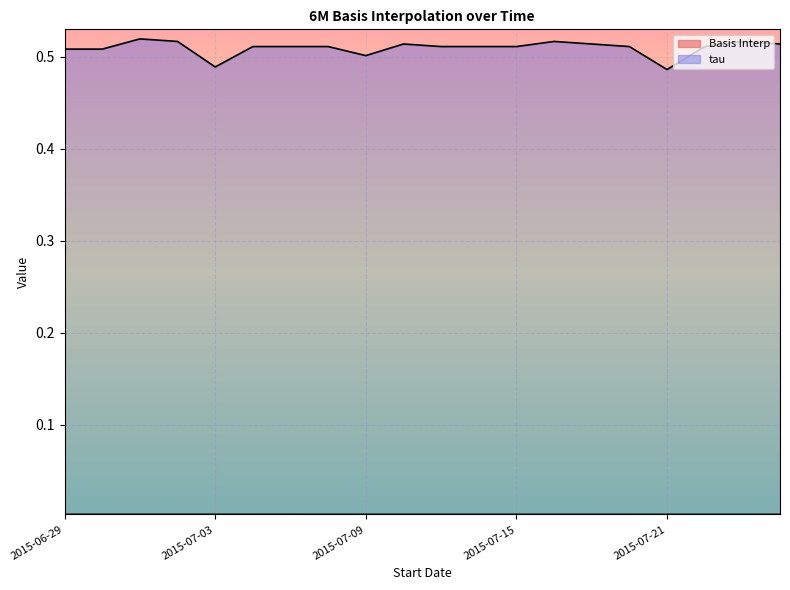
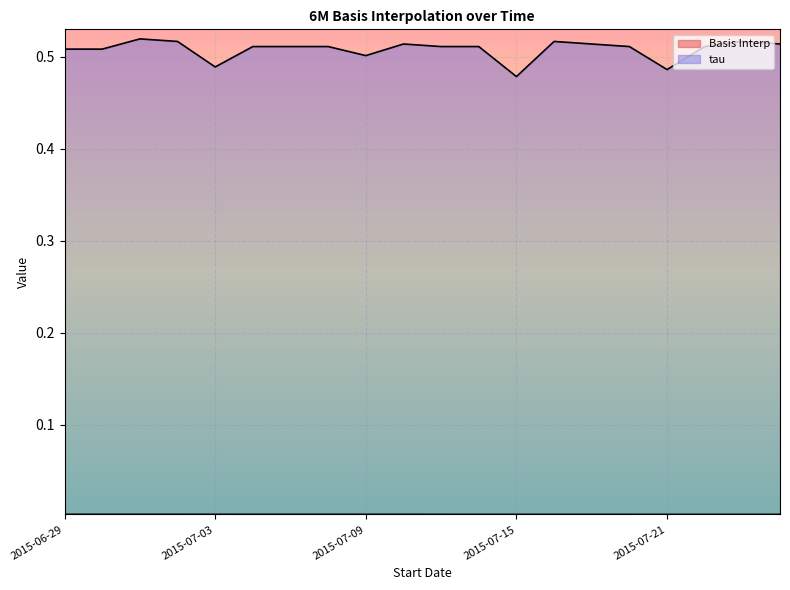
  {
    "Basis Interp": {
      "2015-06-29": 0.00,
      "2015-07-03": 0.00,
      "2015-07-09": 0.00,
      "2015-07-15": 0.00,
      "2015-07-21": 0.00
    },
    "tau": {
      "2015-06-29": 0.51,
      "2015-07-03": 0.49,
      "2015-07-09": 0.50,
-     "2015-07-15": 0.51,
+     "2015-07-15": 0.48,
      "2015-07-21": 0.49
    }
  }
